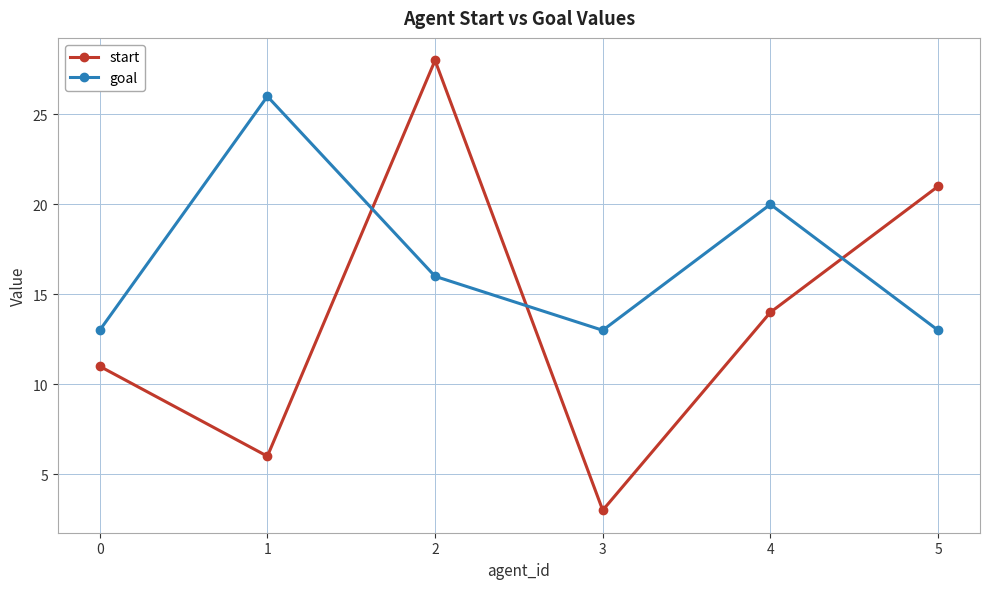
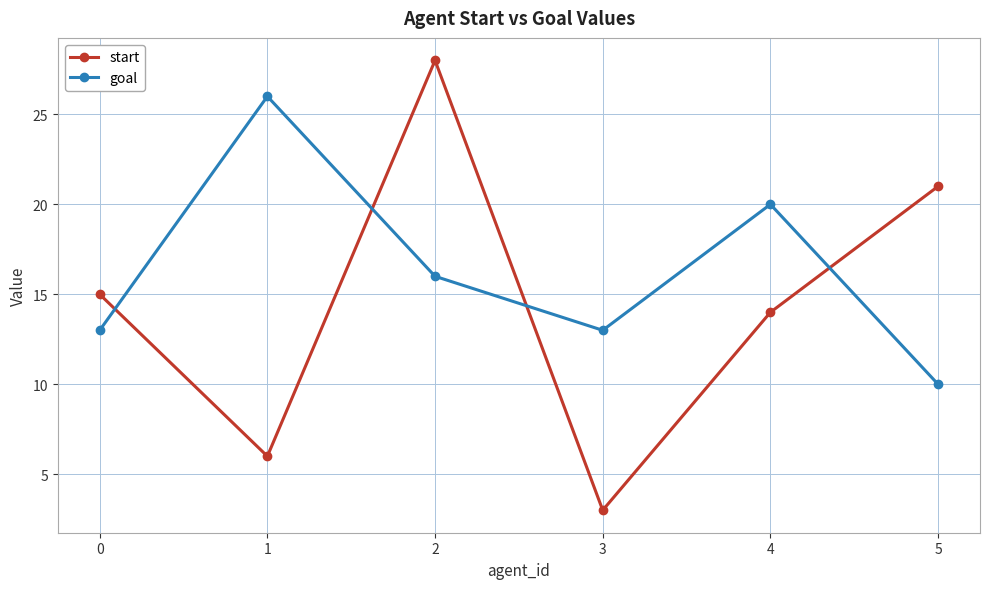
  {
    "start": {
-     "0": 11,
+     "0": 15,
      "1": 6,
      "2": 28,
      "3": 3,
      "4": 14,
      "5": 21
    },
    "goal": {
      "0": 13,
      "1": 26,
      "2": 16,
      "3": 13,
      "4": 20,
-     "5": 13
+     "5": 10
    }
  }
